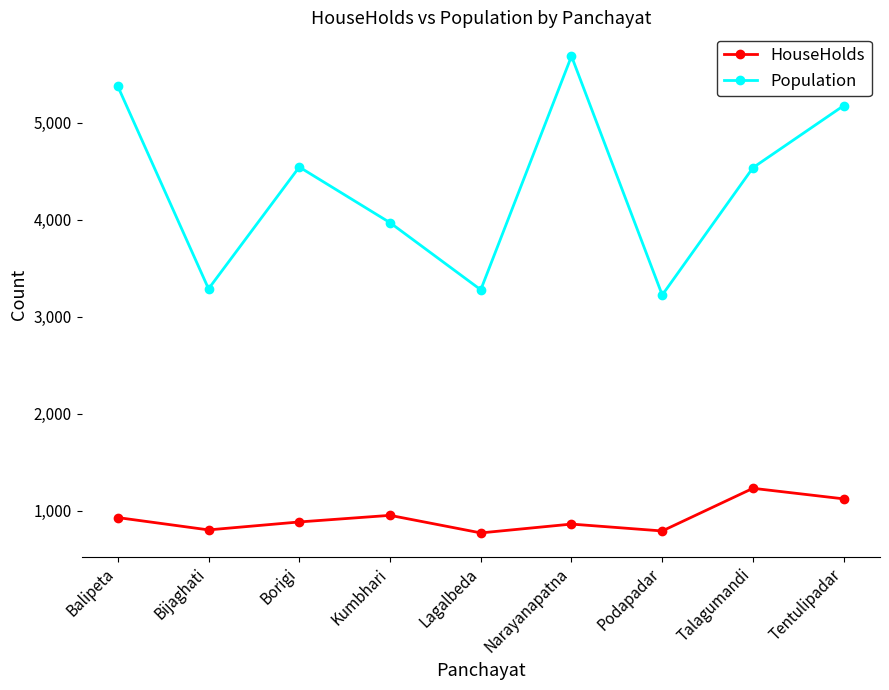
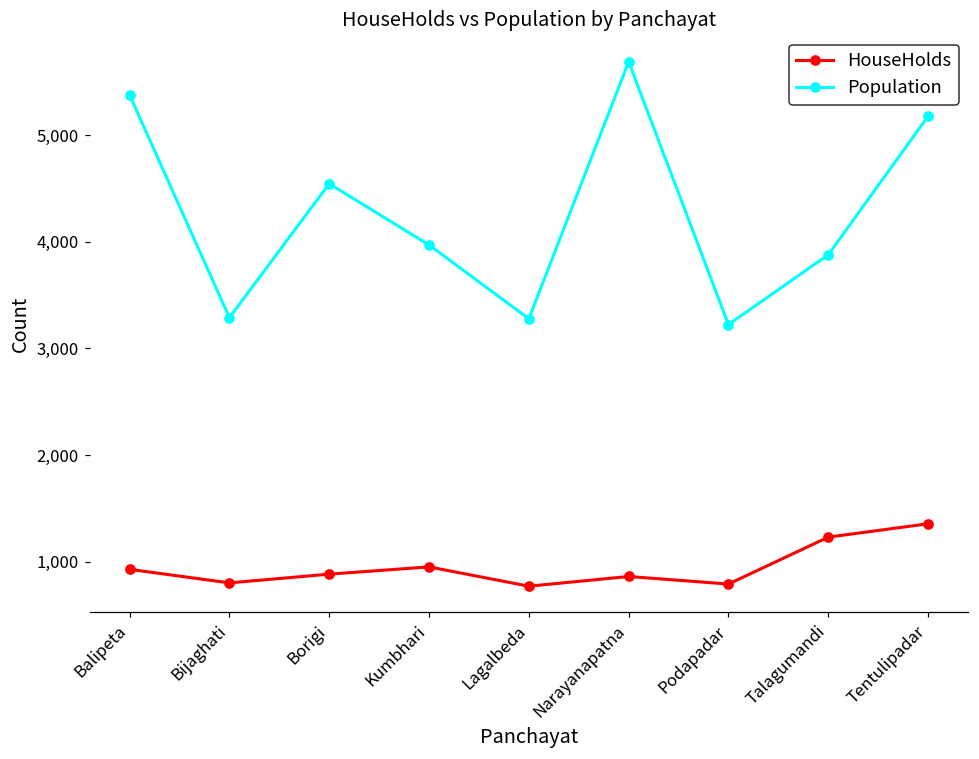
  {
    "HouseHolds": {
      "Balipeta": "900",
      "Bijaghati": "800",
      "Borigi": "900",
      "Kumbhari": "1,000",
      "Lagalbeda": "800",
      "Narayanapatna": "900",
      "Podapadar": "800",
      "Talagumandi": "1,200",
-     "Tentulipadar": "1,100"
+     "Tentulipadar": "1,400"
    },
    "Population": {
      "Balipeta": "5,400",
      "Bijaghati": "3,300",
      "Borigi": "4,500",
      "Kumbhari": "4,000",
      "Lagalbeda": "3,300",
      "Narayanapatna": "5,700",
      "Podapadar": "3,200",
-     "Talagumandi": "4,500",
+     "Talagumandi": "3,900",
      "Tentulipadar": "5,200"
    }
  }
